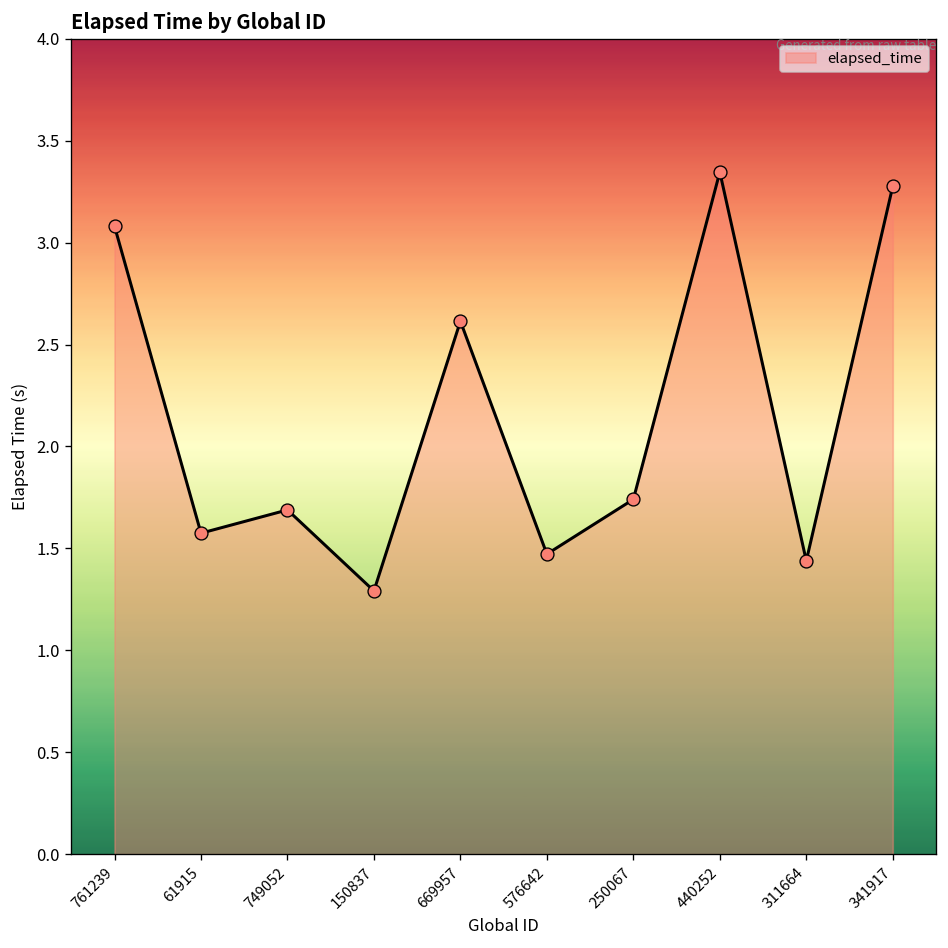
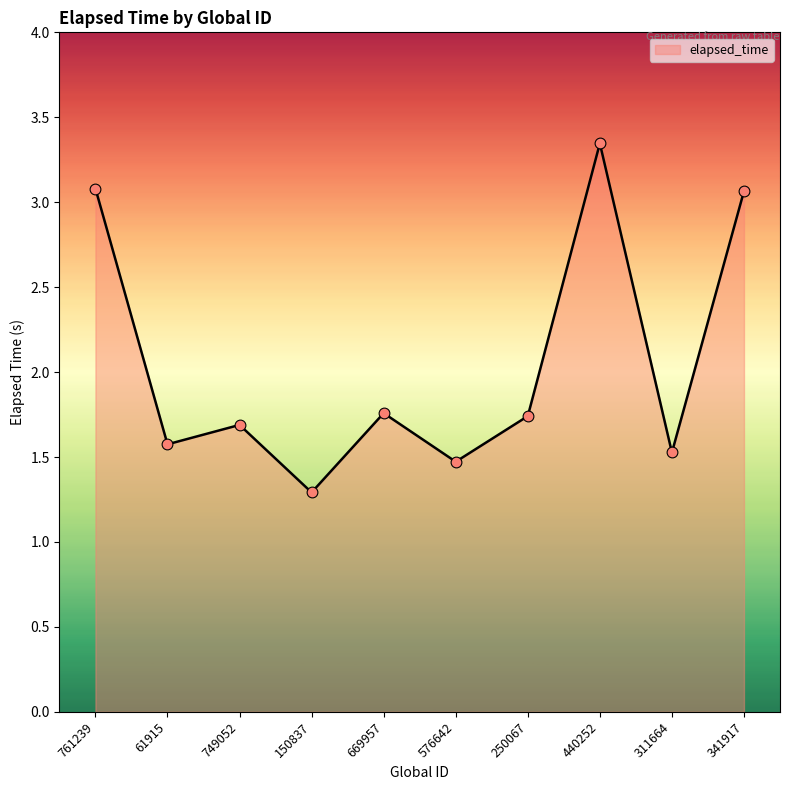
  {
    "761239": 3.08,
    "61915": 1.57,
    "749052": 1.69,
    "150837": 1.29,
-   "669957": 2.61,
+   "669957": 1.76,
    "576642": 1.47,
    "250067": 1.74,
    "440252": 3.35,
-   "311664": 1.44,
-   "341917": 3.28
+   "311664": 1.53,
+   "341917": 3.06
  }
